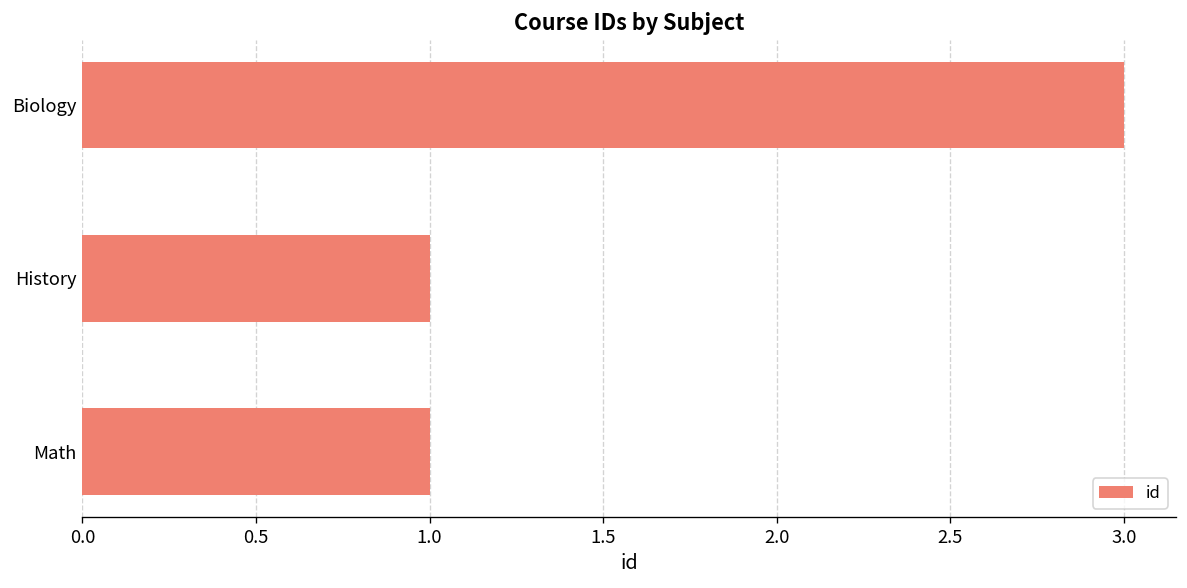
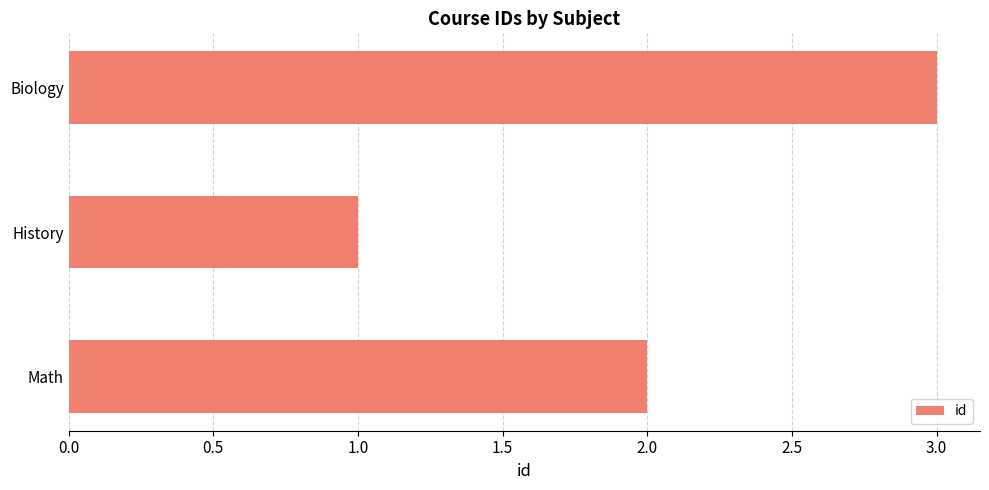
  {
    "Biology": 3,
    "History": 1,
-   "Math": 1
+   "Math": 2
  }
